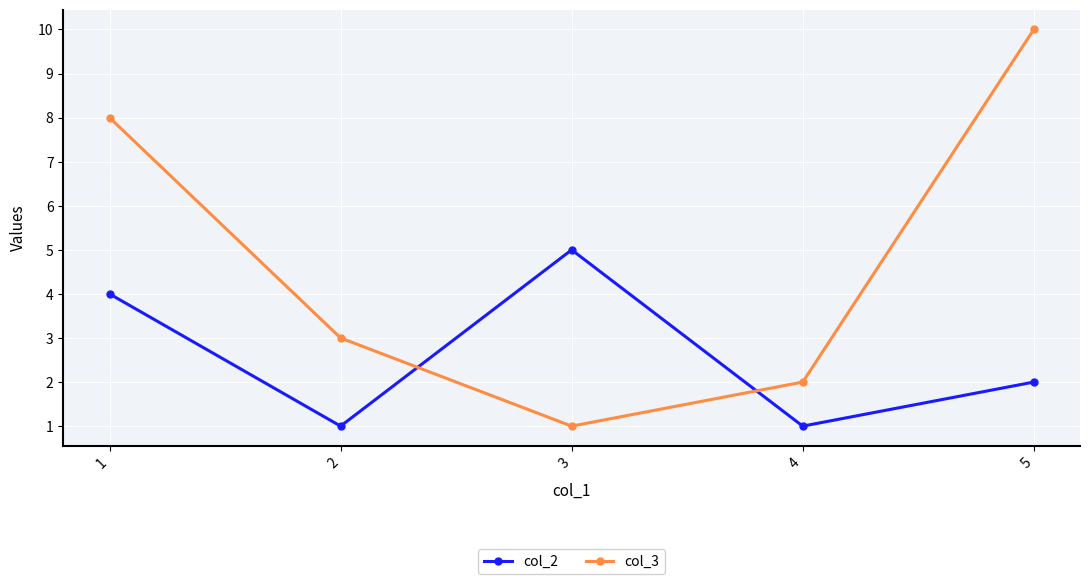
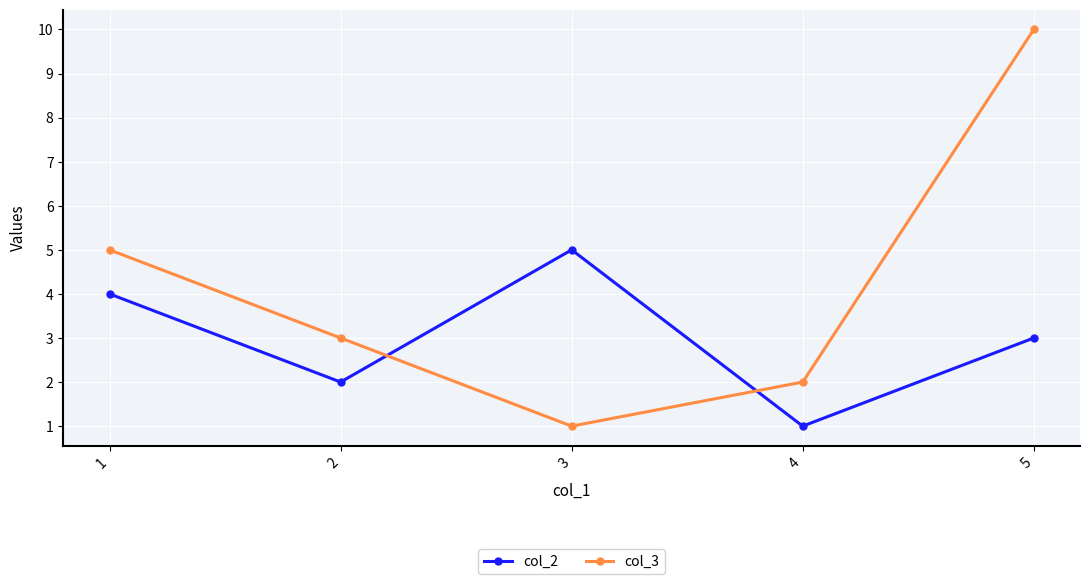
  {
    "col_2": {
      "1": 4,
-     "2": 1,
+     "2": 2,
      "3": 5,
      "4": 1,
-     "5": 2
+     "5": 3
    },
    "col_3": {
-     "1": 8,
+     "1": 5,
      "2": 3,
      "3": 1,
      "4": 2,
      "5": 10
    }
  }
